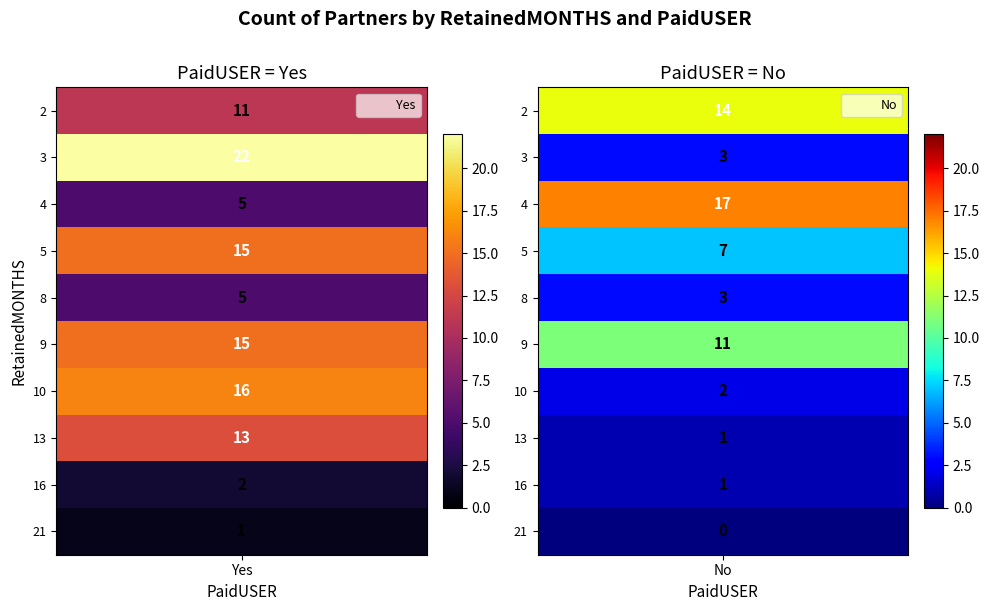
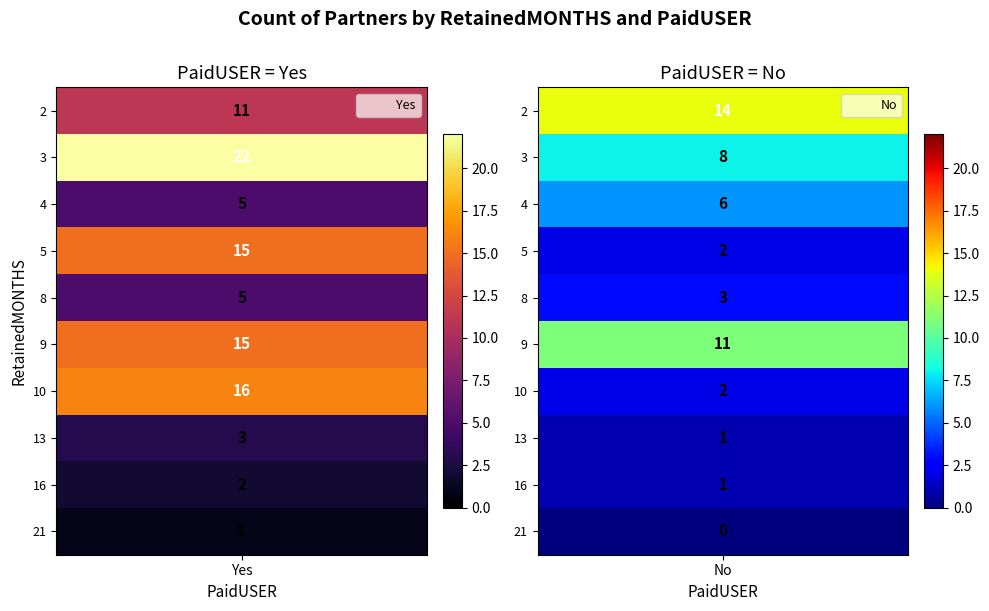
  {
    "PaidUSER = Yes": {
      "2": {
        "Yes": 11
      },
      "3": {
        "Yes": 22
      },
      "4": {
        "Yes": 5
      },
      "5": {
        "Yes": 15
      },
      "8": {
        "Yes": 5
      },
      "9": {
        "Yes": 15
      },
      "10": {
        "Yes": 16
      },
      "13": {
-       "Yes": 13
+       "Yes": 3
      },
      "16": {
        "Yes": 2
      }
    },
    "PaidUSER = No": {
      "2": {
        "No": 14
      },
      "3": {
-       "No": 3
+       "No": 8
      },
      "4": {
-       "No": 17
+       "No": 6
      },
      "5": {
-       "No": 7
+       "No": 2
      },
      "8": {
        "No": 3
      },
      "9": {
        "No": 11
      },
      "10": {
        "No": 2
      },
      "13": {
        "No": 1
      },
      "16": {
        "No": 1
      },
      "21": {
        "No": 0
      }
    }
  }
